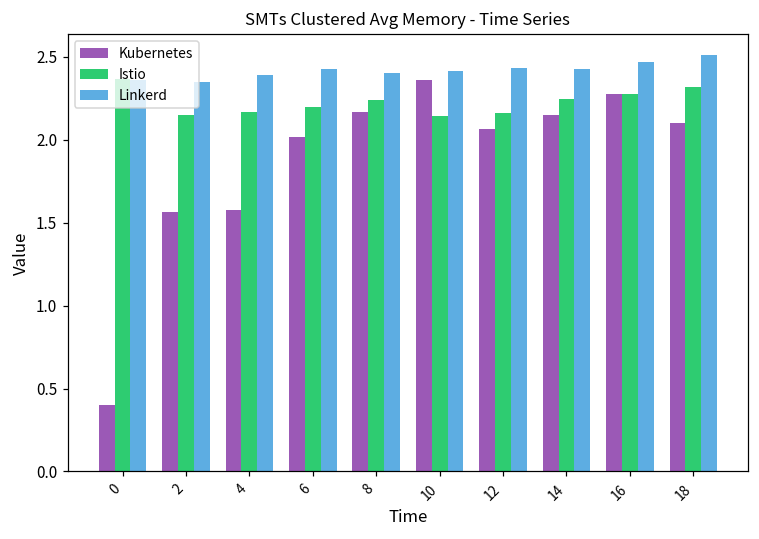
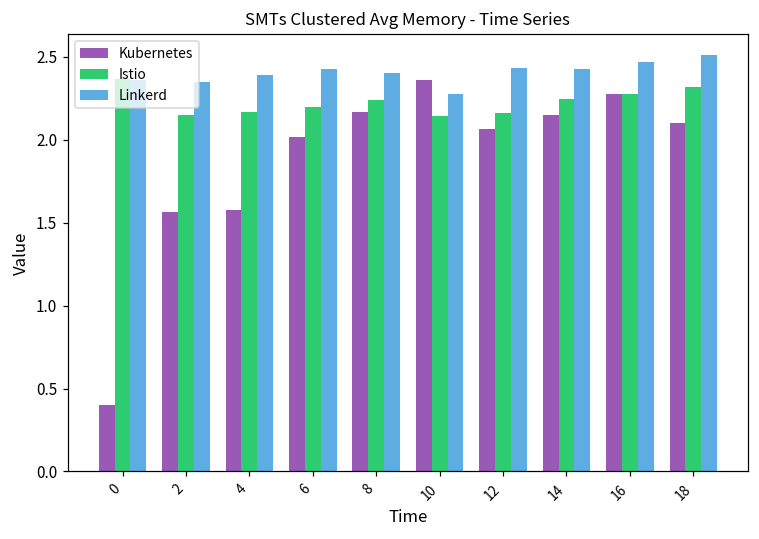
  {
    "Kubernetes": {
      "0": 0.40,
      "2": 1.56,
      "4": 1.57,
      "6": 2.02,
      "8": 2.17,
      "10": 2.36,
      "12": 2.06,
      "14": 2.15,
      "16": 2.28,
      "18": 2.10
    },
    "Istio": {
      "2": 2.15,
      "4": 2.16,
      "6": 2.20,
      "8": 2.24,
      "10": 2.14,
      "12": 2.16,
      "14": 2.24,
      "16": 2.27,
      "18": 2.32
    },
    "Linkerd": {
      "2": 2.35,
      "4": 2.39,
      "6": 2.43,
      "8": 2.40,
-     "10": 2.41,
+     "10": 2.28,
      "12": 2.43,
      "14": 2.42,
      "16": 2.47,
      "18": 2.51
    }
  }
